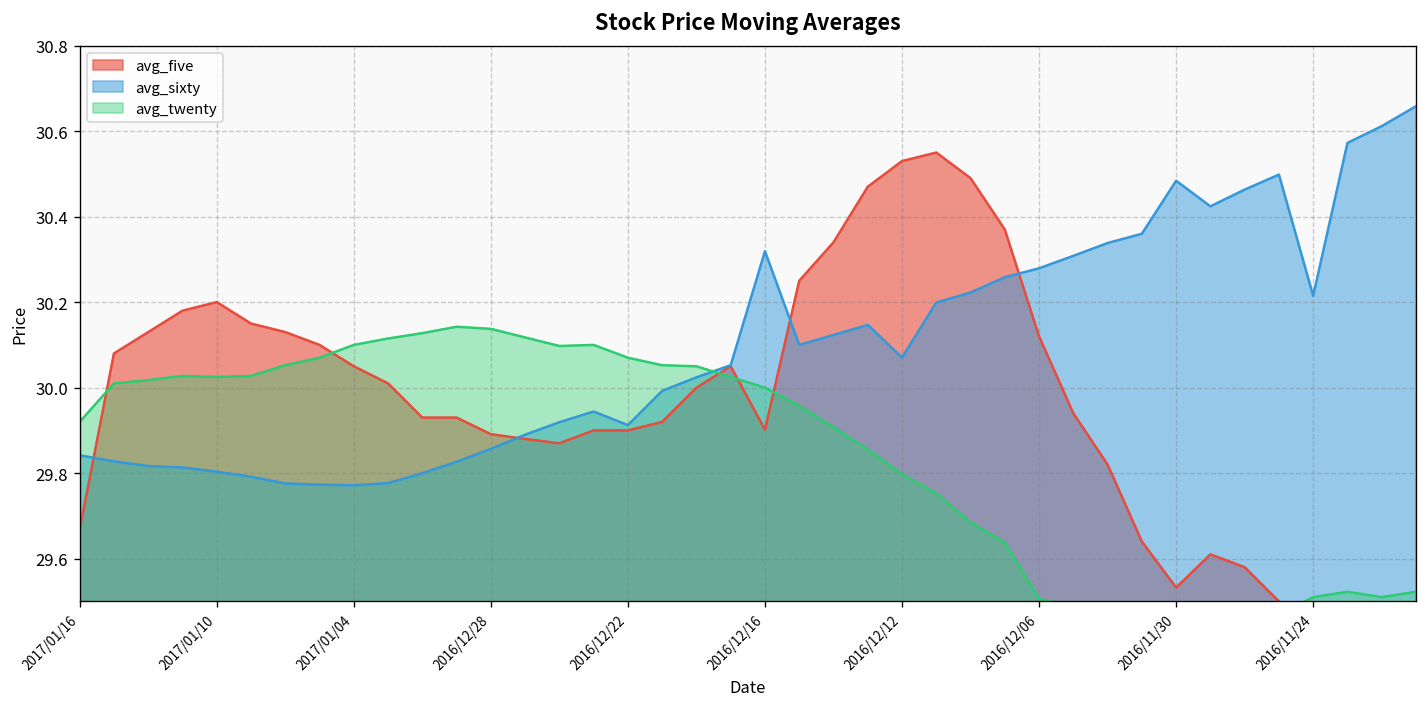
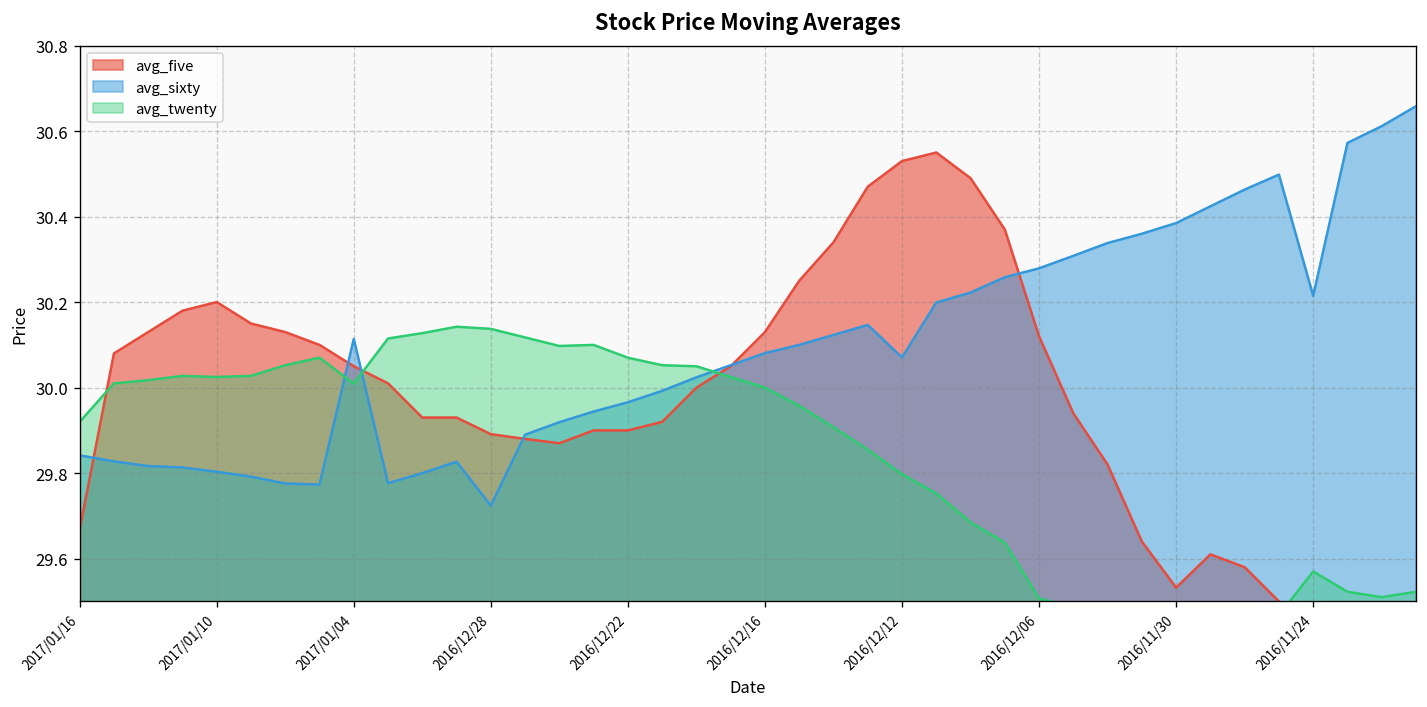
  {
    "avg_five": {
      "2017/01/16": 29.67,
      "2017/01/10": 30.20,
      "2017/01/04": 30.05,
      "2016/12/28": 29.89,
      "2016/12/22": 29.90,
-     "2016/12/16": 29.90,
+     "2016/12/16": 30.13,
      "2016/12/12": 30.53,
      "2016/12/06": 30.12,
      "2016/11/30": 29.53
    },
    "avg_sixty": {
      "2017/01/16": 29.84,
      "2017/01/10": 29.80,
-     "2017/01/04": 29.77,
-     "2016/12/28": 29.86,
-     "2016/12/22": 29.91,
-     "2016/12/16": 30.32,
+     "2017/01/04": 30.11,
+     "2016/12/28": 29.72,
+     "2016/12/22": 29.97,
+     "2016/12/16": 30.08,
      "2016/12/12": 30.07,
      "2016/12/06": 30.28,
-     "2016/11/30": 30.48,
+     "2016/11/30": 30.38,
      "2016/11/24": 30.21
    },
    "avg_twenty": {
      "2017/01/16": 29.92,
      "2017/01/10": 30.03,
-     "2017/01/04": 30.10,
+     "2017/01/04": 30.01,
      "2016/12/28": 30.14,
      "2016/12/22": 30.07,
      "2016/12/16": 30.00,
      "2016/12/12": 29.80,
      "2016/12/06": 29.51,
-     "2016/11/24": 29.51
+     "2016/11/24": 29.57
    }
  }
